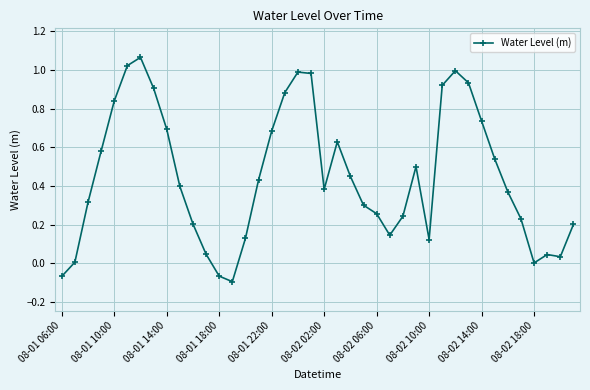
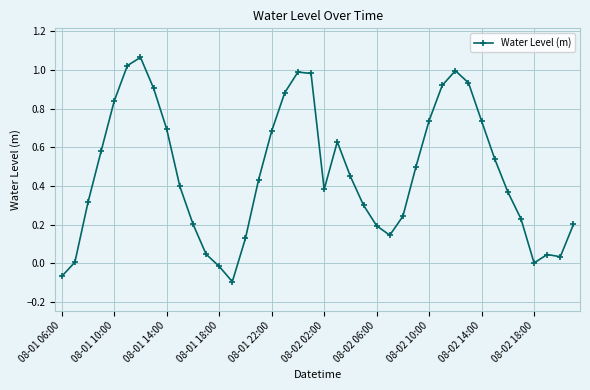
  {
    "08-01 06:00": -0.07,
    "08-01 10:00": 0.84,
    "08-01 14:00": 0.69,
-   "08-01 18:00": -0.07,
+   "08-01 18:00": -0.02,
    "08-01 22:00": 0.68,
    "08-02 02:00": 0.38,
-   "08-02 06:00": 0.26,
-   "08-02 10:00": 0.12,
+   "08-02 06:00": 0.19,
+   "08-02 10:00": 0.74,
    "08-02 14:00": 0.74,
    "08-02 18:00": 0.00
  }
